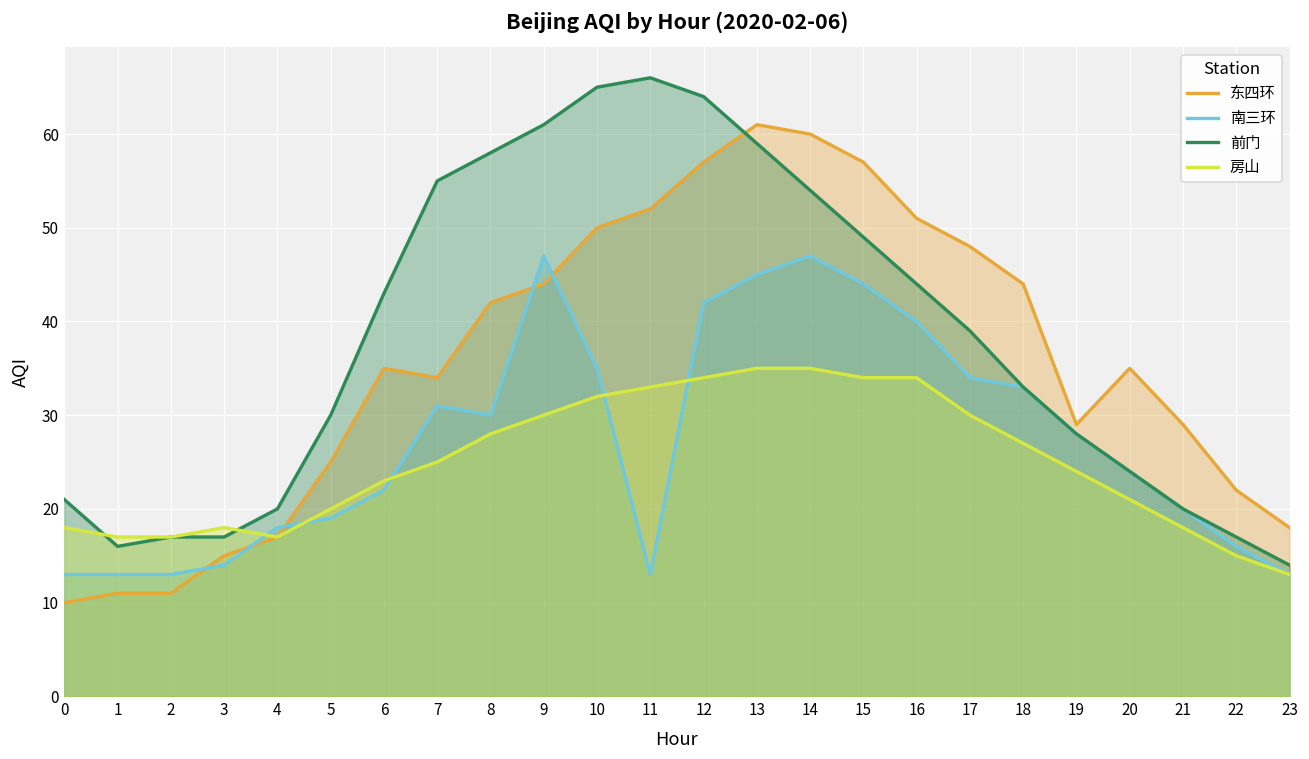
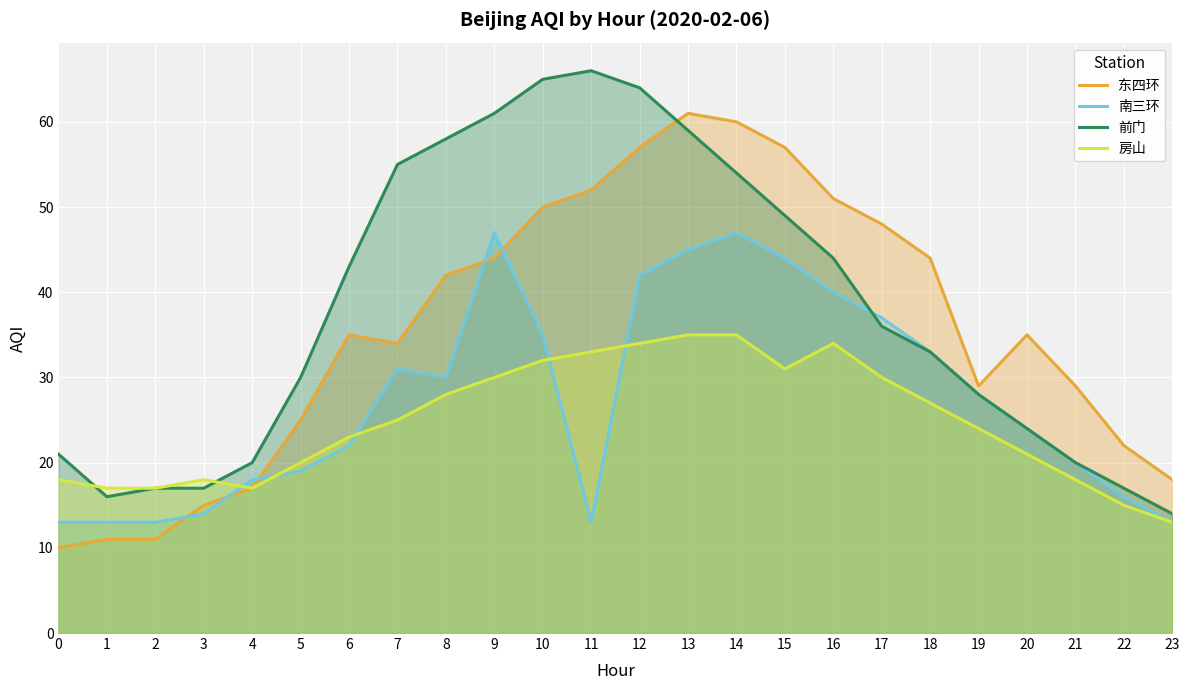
  {
    "东四环": {
      "0": 10,
      "1": 11,
      "2": 11,
      "3": 15,
      "5": 25,
      "6": 35,
      "7": 34,
      "8": 42,
      "9": 44,
      "10": 50,
      "11": 52,
      "12": 57,
      "13": 61,
      "14": 60,
      "15": 57,
      "16": 51,
      "17": 48,
      "18": 44,
      "19": 29,
      "20": 35,
      "21": 29,
      "22": 22,
      "23": 18
    },
    "南三环": {
      "0": 13,
      "1": 13,
      "2": 13,
      "3": 14,
      "4": 18,
      "5": 19,
      "6": 22,
      "7": 31,
      "8": 30,
      "9": 47,
      "10": 35,
      "11": 13,
      "12": 42,
      "13": 45,
      "14": 47,
      "15": 44,
      "16": 40,
-     "17": 34,
+     "17": 37,
      "22": 16
    },
    "前门": {
      "0": 21,
      "1": 16,
      "3": 17,
      "4": 20,
      "5": 30,
      "6": 43,
      "7": 55,
      "8": 58,
      "9": 61,
      "10": 65,
      "11": 66,
      "12": 64,
      "13": 59,
      "14": 54,
      "15": 49,
      "16": 44,
-     "17": 39,
+     "17": 36,
      "22": 17,
      "23": 14
    },
    "房山": {
      "0": 18,
      "1": 17,
      "3": 18,
      "5": 20,
      "6": 23,
      "7": 25,
      "8": 28,
      "9": 30,
      "10": 32,
      "11": 33,
      "12": 34,
      "13": 35,
      "14": 35,
-     "15": 34,
+     "15": 31,
      "16": 34,
      "17": 30,
      "18": 27,
      "19": 24,
      "20": 21,
      "21": 18,
      "22": 15
    }
  }
